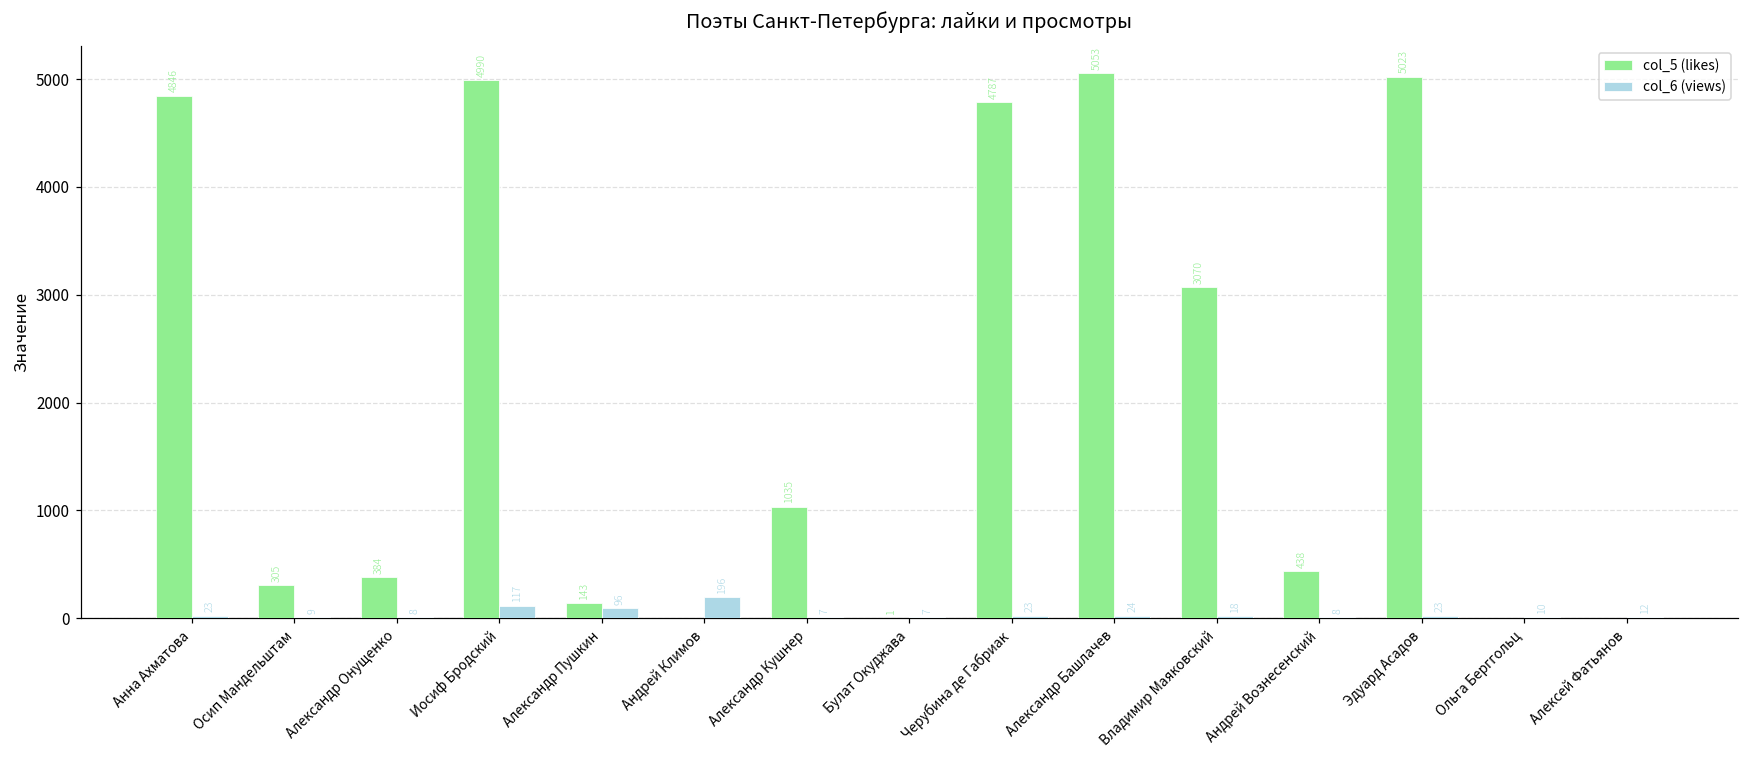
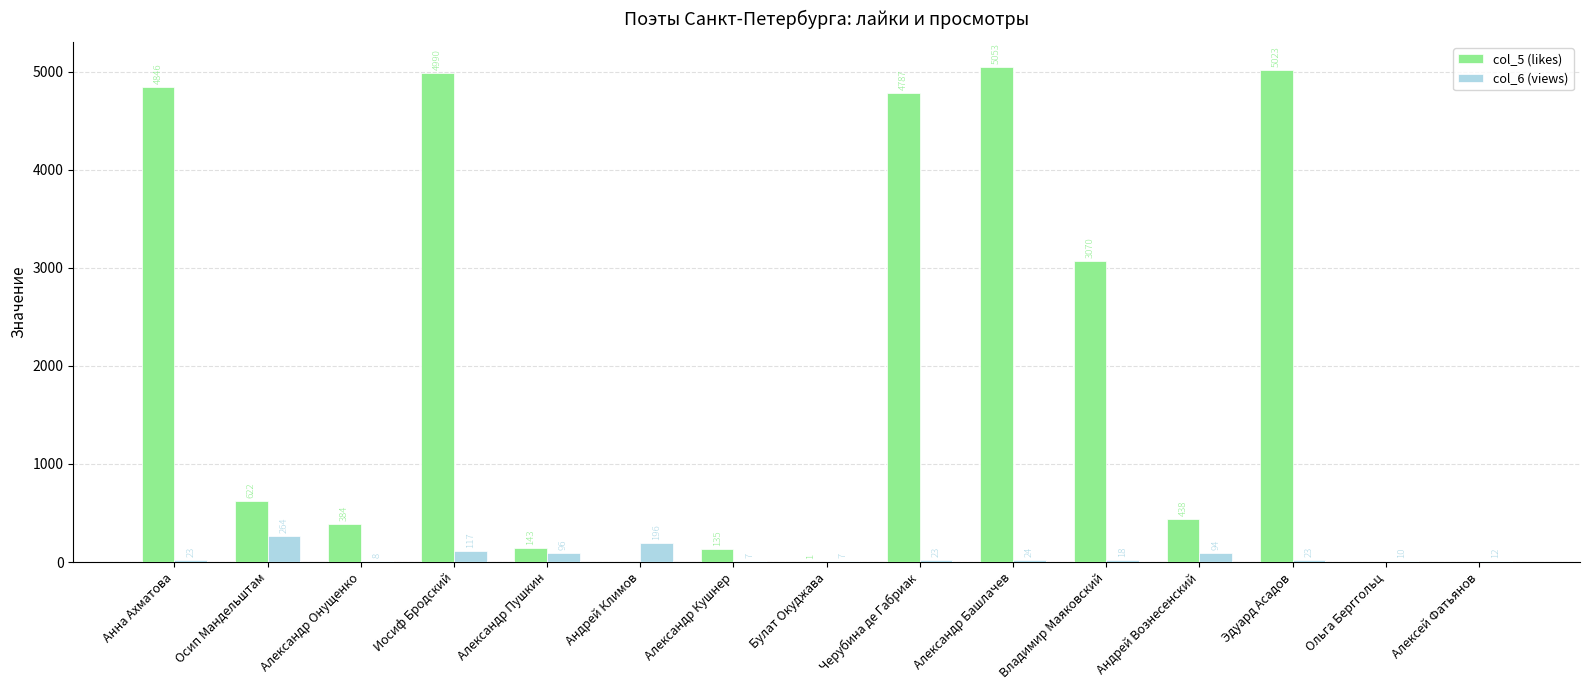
  {
    "col_5 (likes)": {
      "Анна Ахматова": 4846,
-     "Осип Мандельштам": 305,
+     "Осип Мандельштам": 622,
      "Александр Онущенко": 384,
      "Иосиф Бродский": 4990,
      "Александр Пушкин": 143,
-     "Александр Кушнер": 1035,
+     "Александр Кушнер": 135,
      "Булат Окуджава": 1,
      "Черубина де Габриак": 4787,
      "Александр Башлачев": 5053,
      "Владимир Маяковский": 3070,
      "Андрей Вознесенский": 438,
      "Эдуард Асадов": 5023
    },
    "col_6 (views)": {
      "Анна Ахматова": 23,
-     "Осип Мандельштам": 9,
+     "Осип Мандельштам": 264,
      "Александр Онущенко": 8,
      "Иосиф Бродский": 117,
      "Александр Пушкин": 96,
      "Андрей Климов": 196,
      "Александр Кушнер": 7,
      "Булат Окуджава": 7,
      "Черубина де Габриак": 23,
      "Александр Башлачев": 24,
      "Владимир Маяковский": 18,
-     "Андрей Вознесенский": 8,
+     "Андрей Вознесенский": 94,
      "Эдуард Асадов": 23,
      "Ольга Берггольц": 10,
      "Алексей Фатьянов": 12
    }
  }
